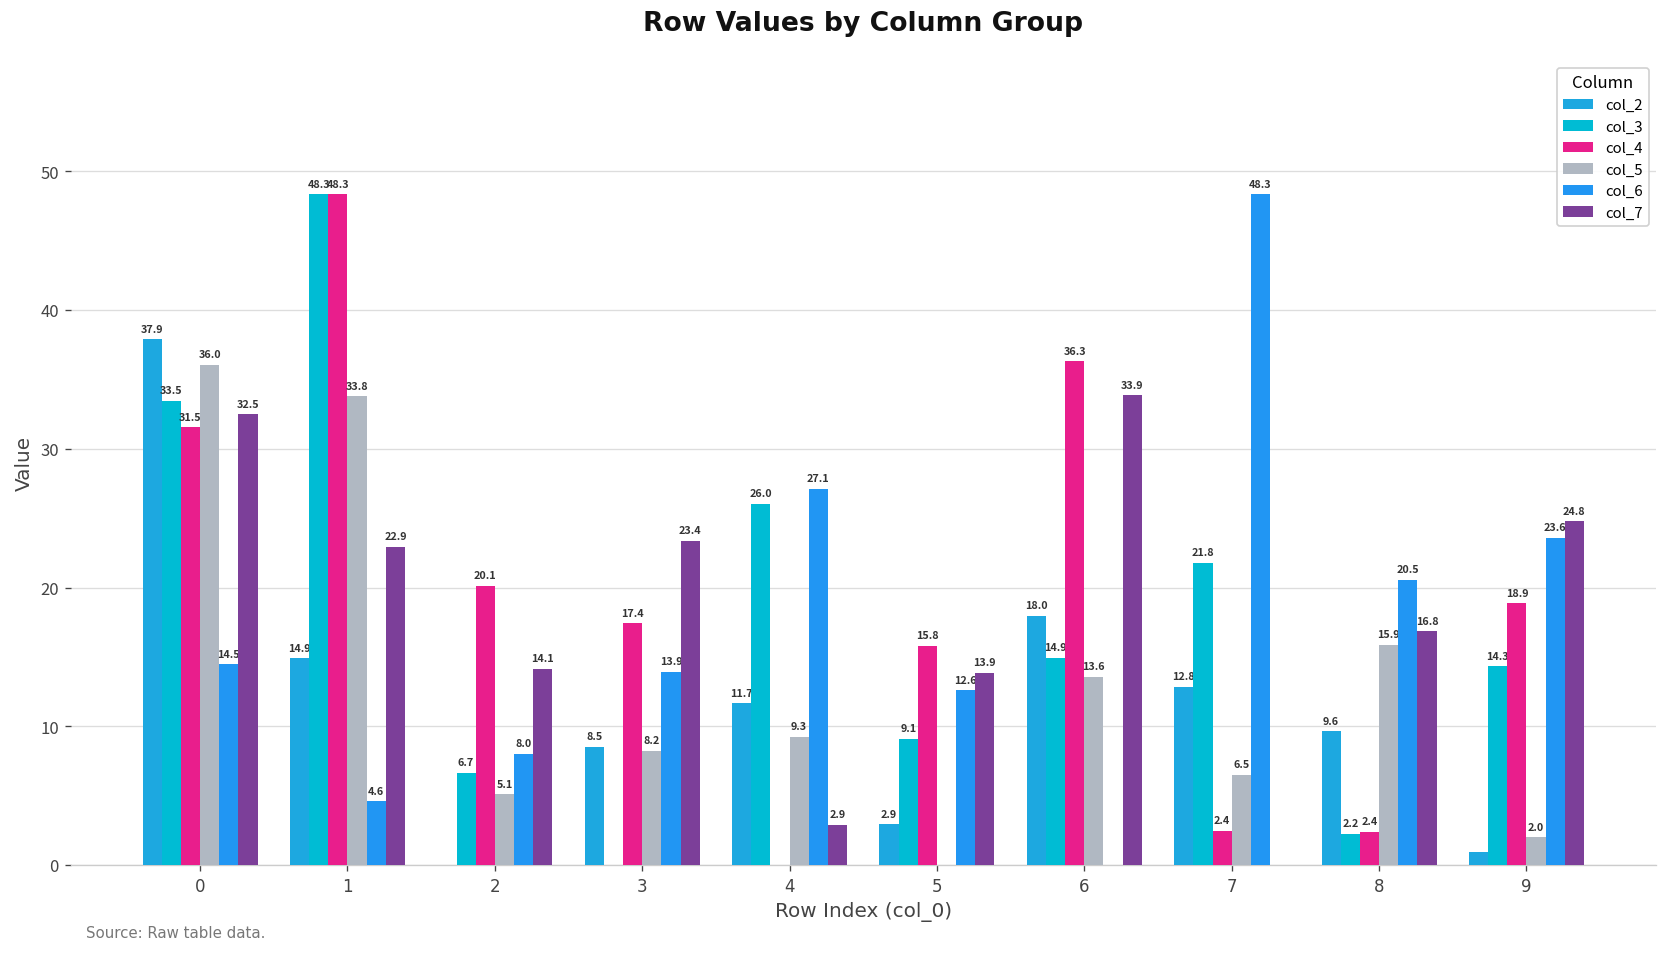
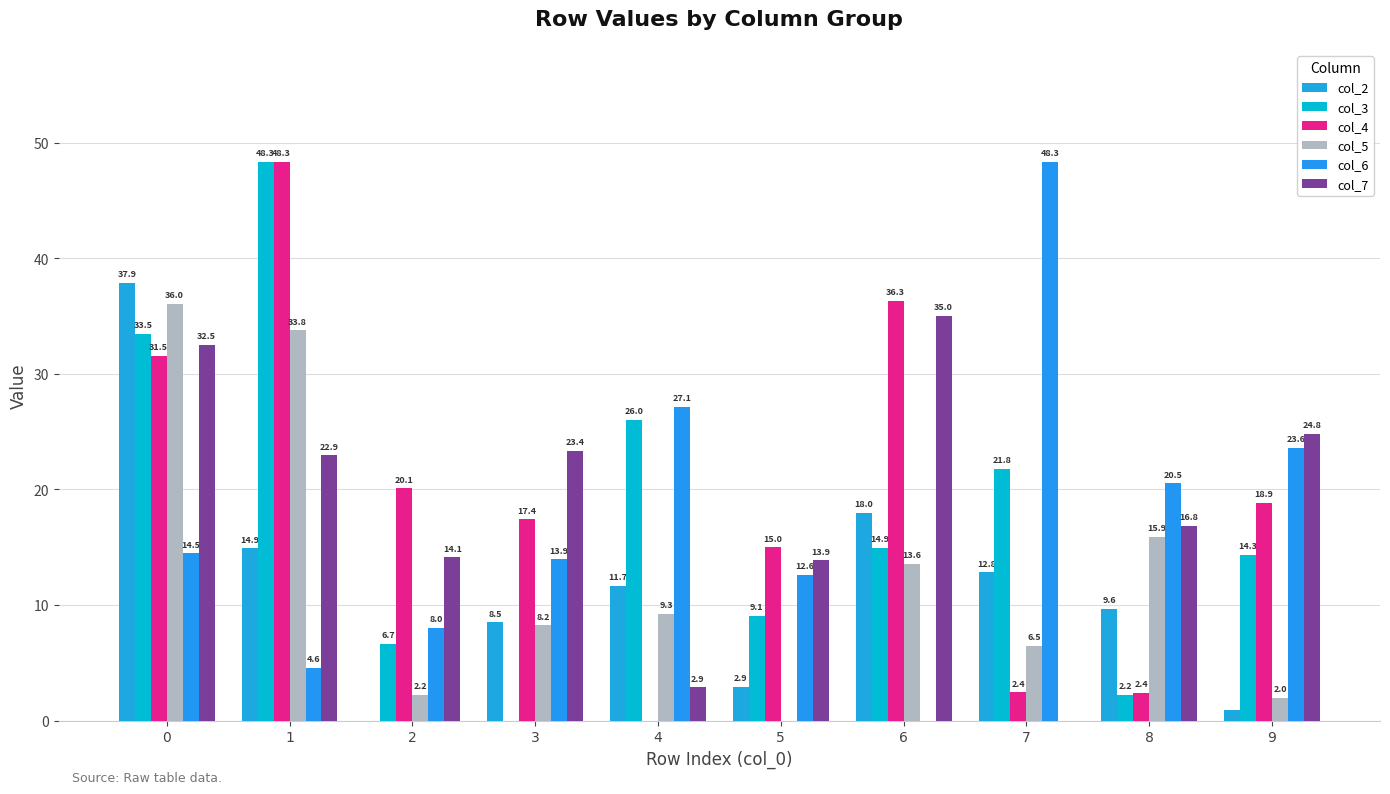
  {
    "col_4": {
      "0": 31.5,
      "2": 20.1,
      "3": 17.4,
-     "5": 15.8,
+     "5": 15.0,
      "6": 36.3,
      "7": 2.4,
      "8": 2.4,
      "9": 18.9
    },
    "col_5": {
      "0": 36.0,
      "1": 33.8,
-     "2": 5.1,
+     "2": 2.2,
      "3": 8.2,
      "4": 9.3,
      "6": 13.6,
      "7": 6.5,
      "8": 15.9,
      "9": 2.0
    },
    "col_7": {
      "0": 32.5,
      "1": 22.9,
      "2": 14.1,
      "3": 23.4,
      "4": 2.9,
      "5": 13.9,
-     "6": 33.9,
+     "6": 35.0,
      "8": 16.8,
      "9": 24.8
    }
  }
